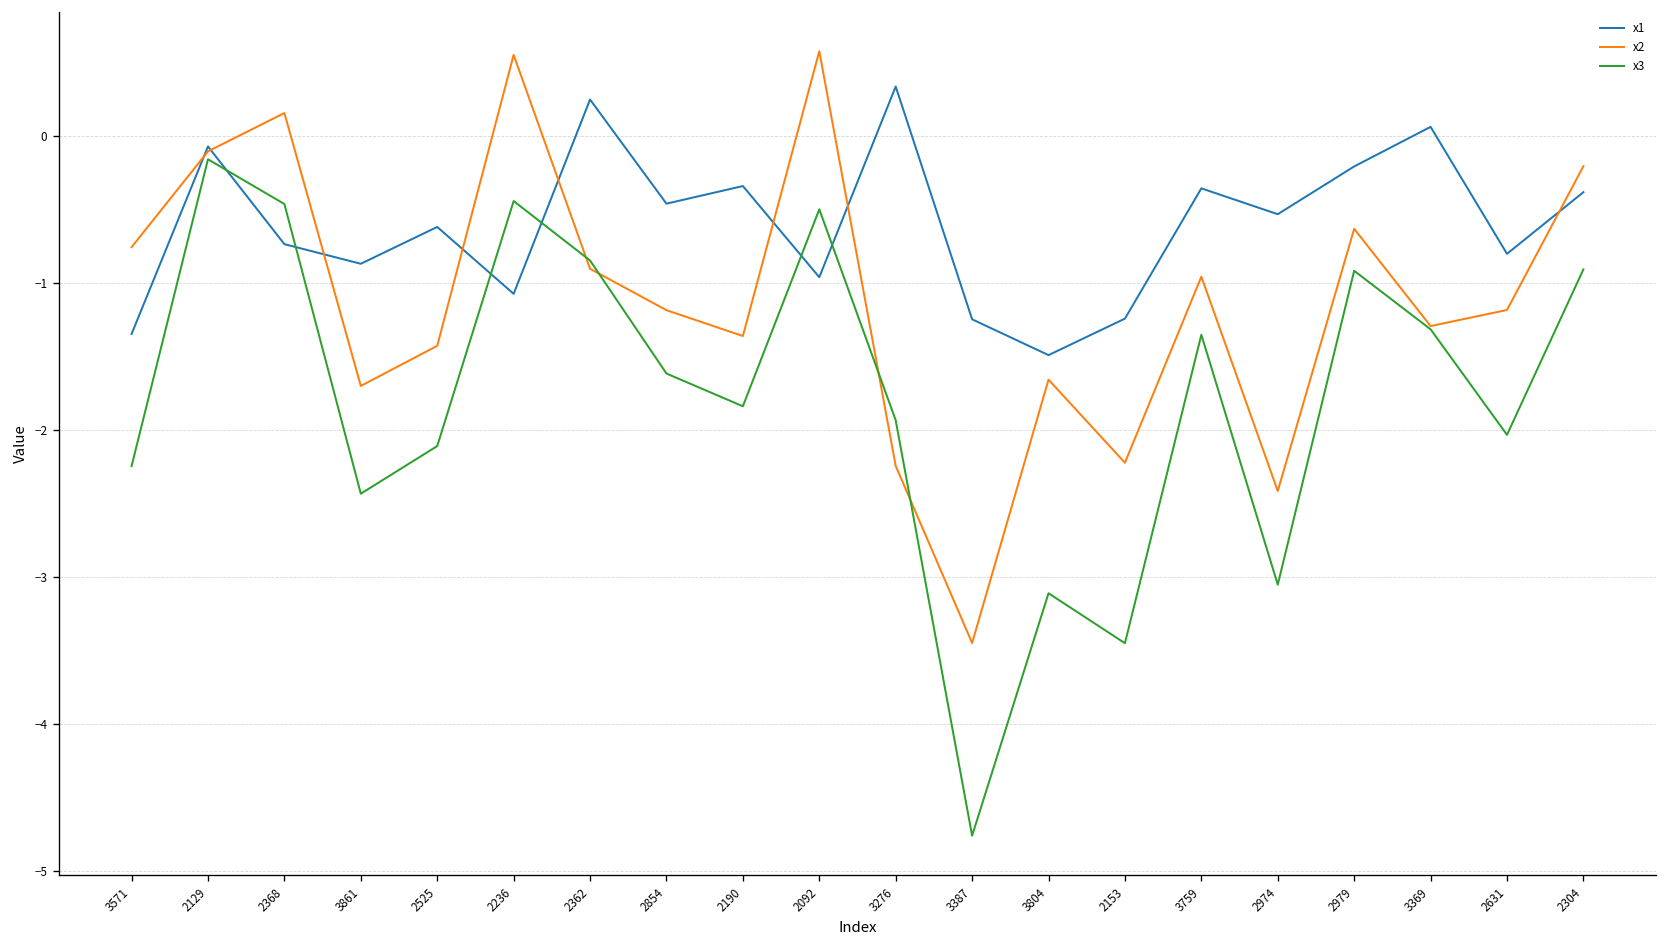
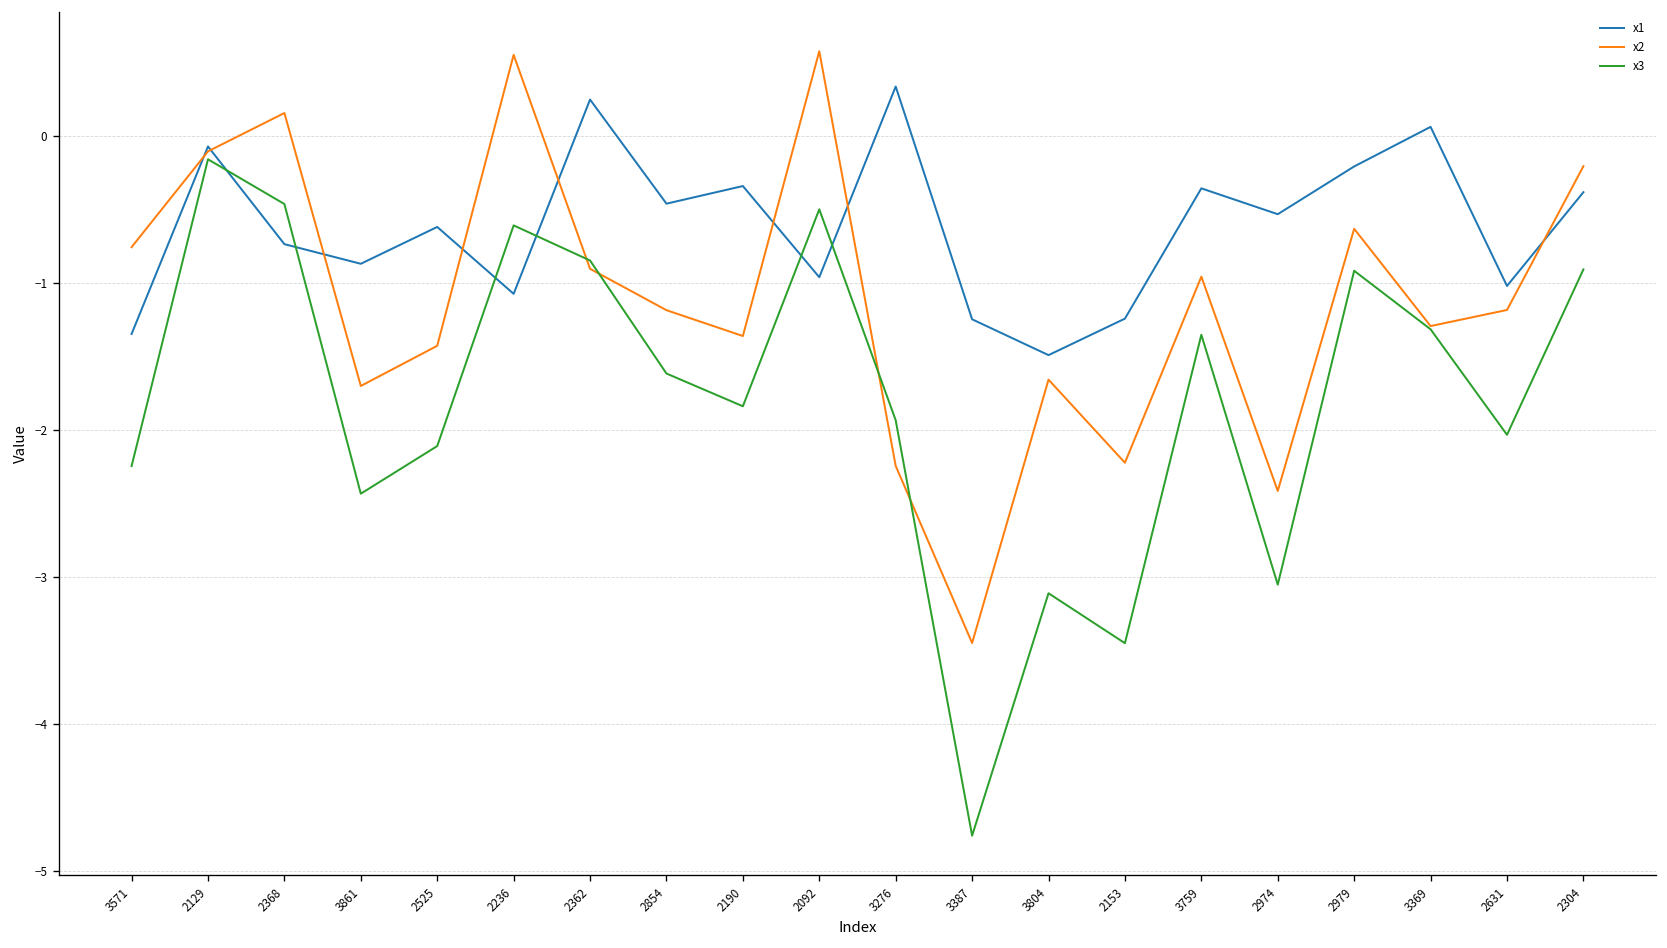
  {
    "x1": {
      "3571": -1.35,
      "2129": -0.07,
      "2368": -0.74,
      "3861": -0.87,
      "2525": -0.62,
      "2236": -1.08,
      "2362": 0.25,
      "2854": -0.46,
      "2190": -0.34,
      "2092": -0.96,
      "3276": 0.33,
      "3387": -1.25,
      "3804": -1.49,
      "2153": -1.24,
      "3759": -0.36,
      "2974": -0.53,
      "2979": -0.21,
      "3369": 0.06,
-     "2631": -0.80,
+     "2631": -1.02,
      "2304": -0.38
    },
    "x2": {
      "3571": -0.76,
      "2129": -0.11,
      "2368": 0.15,
      "3861": -1.70,
      "2525": -1.43,
      "2236": 0.55,
      "2362": -0.91,
      "2854": -1.19,
      "2190": -1.36,
      "2092": 0.57,
      "3276": -2.25,
      "3387": -3.45,
      "3804": -1.66,
      "2153": -2.23,
      "3759": -0.96,
      "2974": -2.42,
      "2979": -0.63,
      "3369": -1.30,
      "2631": -1.19,
      "2304": -0.21
    },
    "x3": {
      "3571": -2.25,
      "2129": -0.16,
      "2368": -0.47,
      "3861": -2.44,
      "2525": -2.11,
-     "2236": -0.44,
+     "2236": -0.61,
      "2362": -0.85,
      "2854": -1.62,
      "2190": -1.84,
      "2092": -0.50,
      "3276": -1.94,
      "3387": -4.76,
      "3804": -3.11,
      "2153": -3.45,
      "3759": -1.35,
      "2974": -3.05,
      "2979": -0.92,
      "3369": -1.32,
      "2631": -2.04,
      "2304": -0.91
    }
  }
